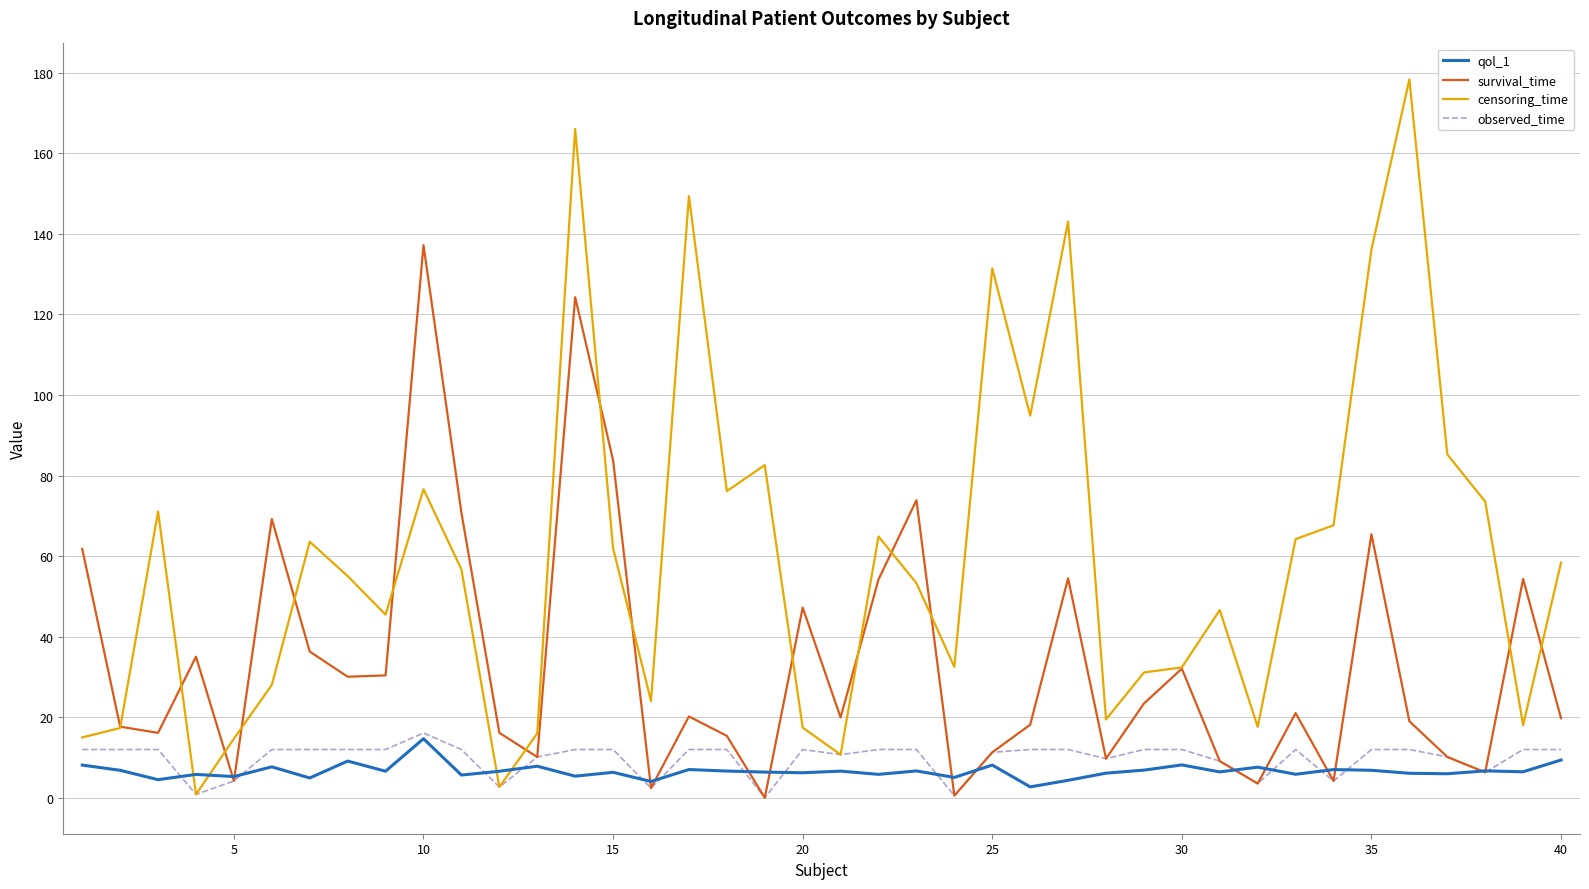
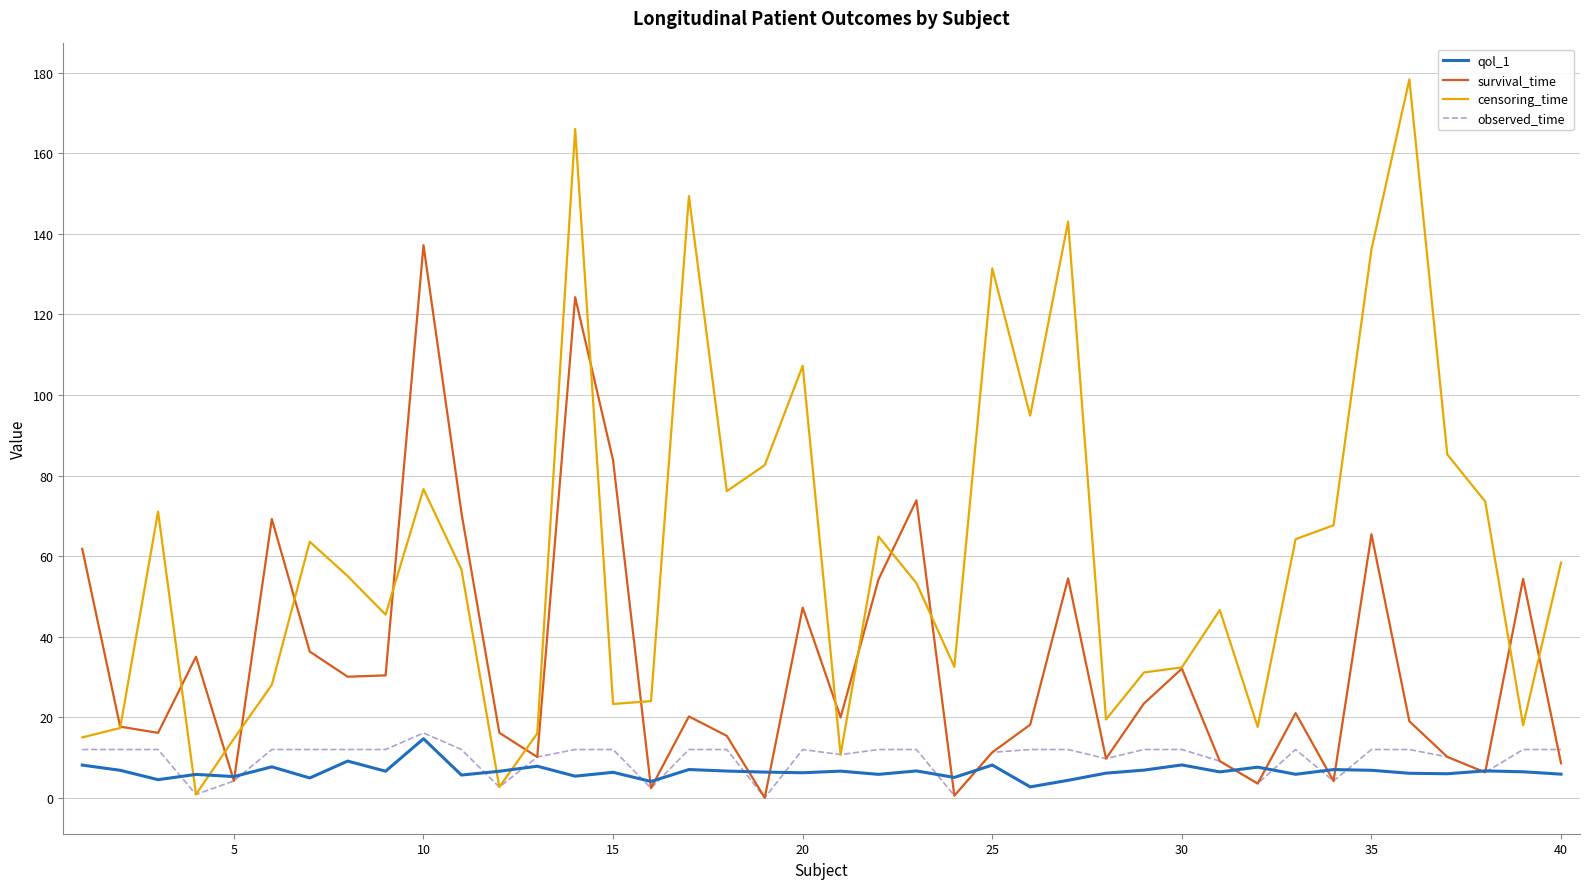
  {
    "qol_1": {
      "5": 5,
      "10": 15,
      "15": 6,
      "20": 6,
      "25": 8,
      "30": 8,
      "35": 7,
-     "40": 9
+     "40": 6
    },
    "survival_time": {
      "10": 137,
      "15": 84,
      "20": 47,
      "35": 65,
-     "40": 20
+     "40": 9
    },
    "censoring_time": {
      "5": 15,
      "10": 77,
-     "15": 62,
-     "20": 17,
+     "15": 23,
+     "20": 107,
      "25": 131,
      "35": 136,
      "40": 58
    },
    "observed_time": {
      "10": 16,
      "15": 12,
      "20": 12,
      "30": 12,
      "35": 12,
      "40": 12
    }
  }
